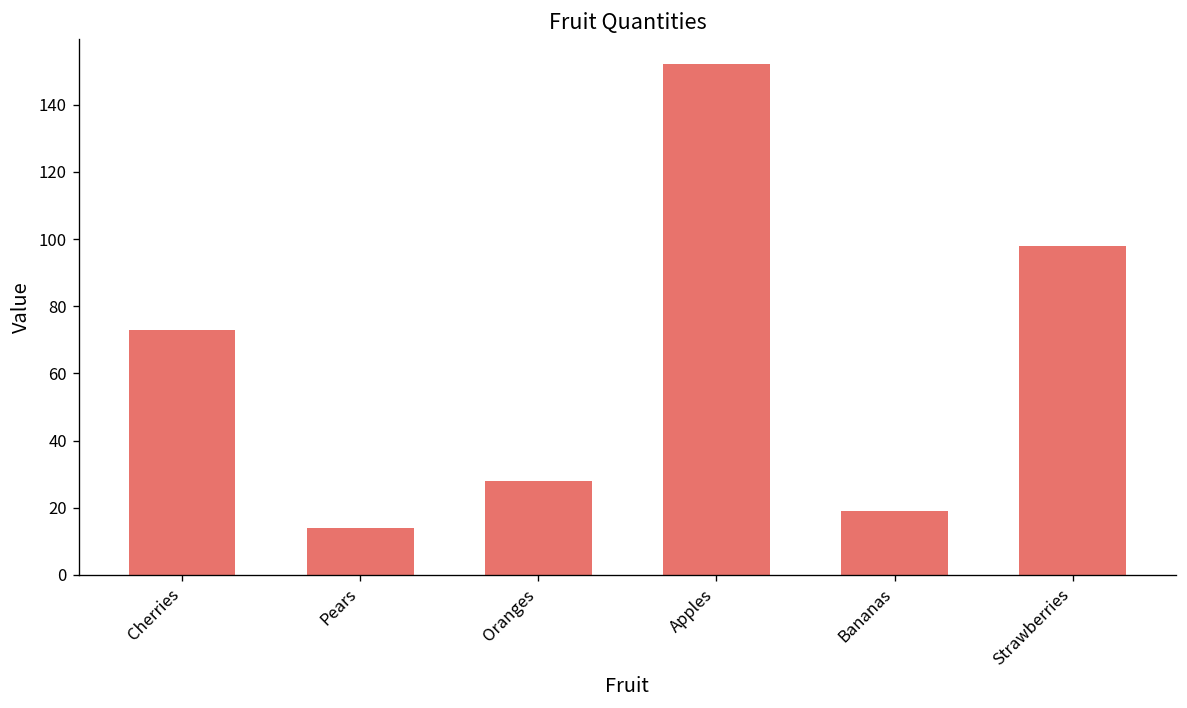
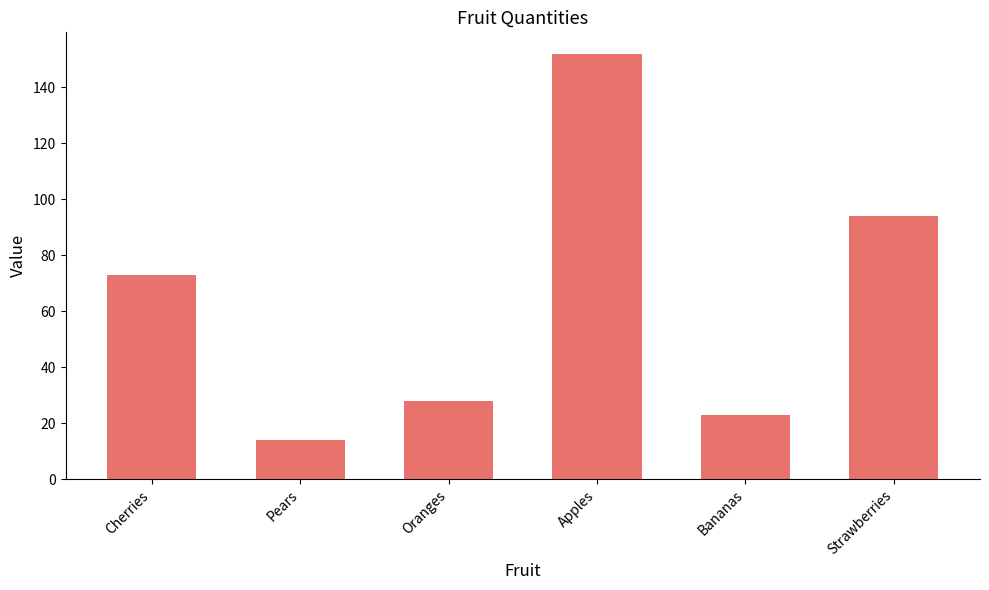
  {
    "Cherries": 73,
    "Pears": 14,
    "Oranges": 28,
    "Apples": 152,
-   "Bananas": 19,
-   "Strawberries": 98
+   "Bananas": 23,
+   "Strawberries": 94
  }
